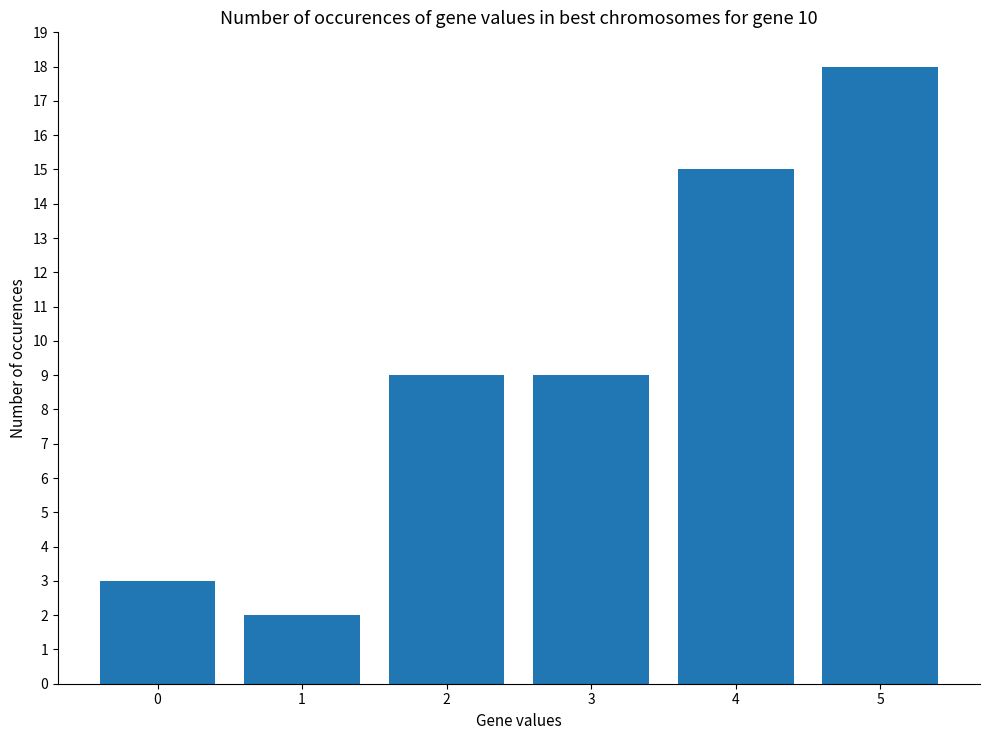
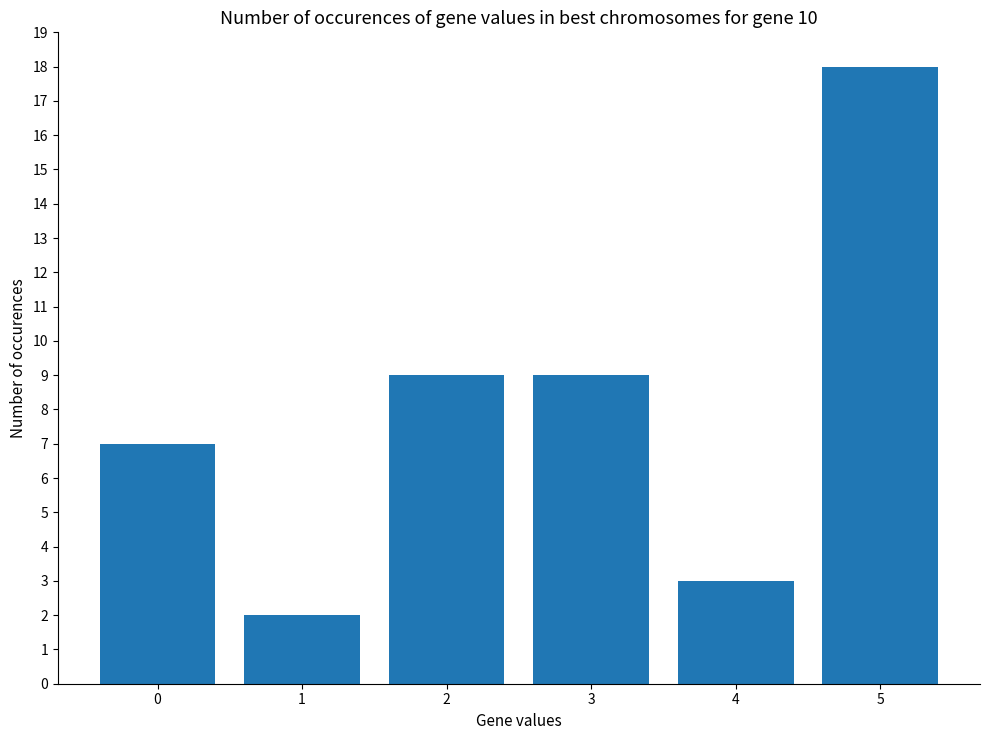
  {
-   "0": 3,
+   "0": 7,
    "1": 2,
    "2": 9,
    "3": 9,
-   "4": 15,
+   "4": 3,
    "5": 18
  }
